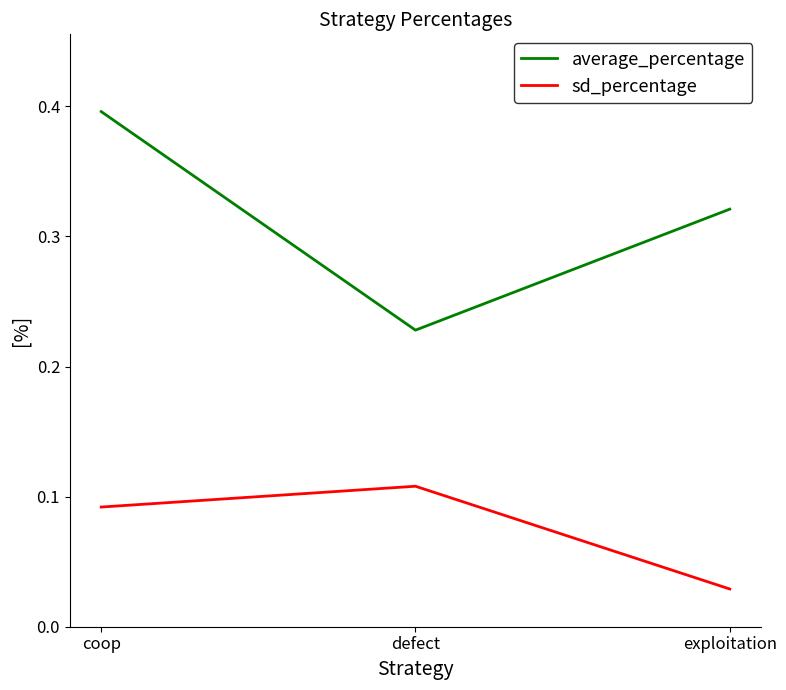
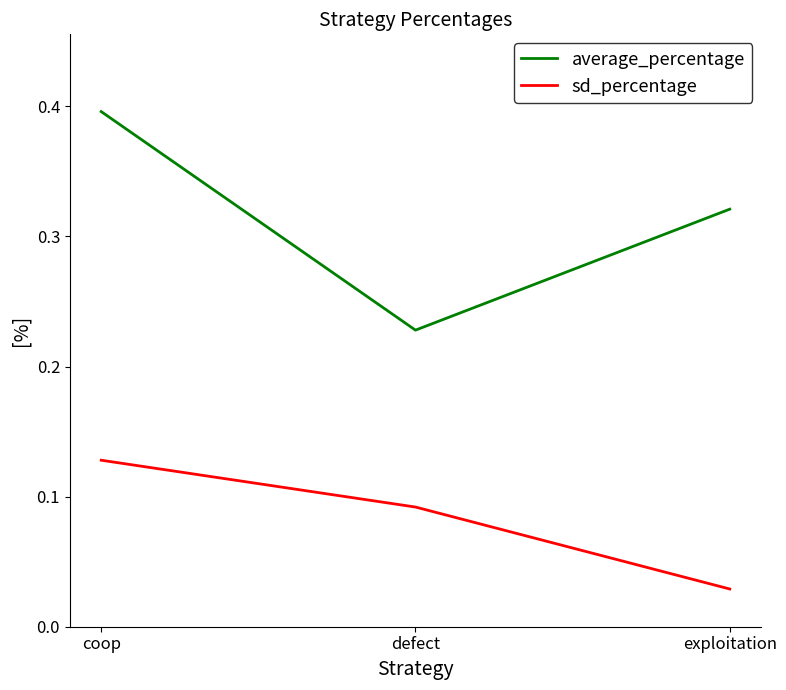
  {
    "average_percentage": {
      "coop": 0.396,
      "defect": 0.228,
      "exploitation": 0.321
    },
    "sd_percentage": {
-     "coop": 0.092,
-     "defect": 0.108,
+     "coop": 0.128,
+     "defect": 0.092,
      "exploitation": 0.029
    }
  }
